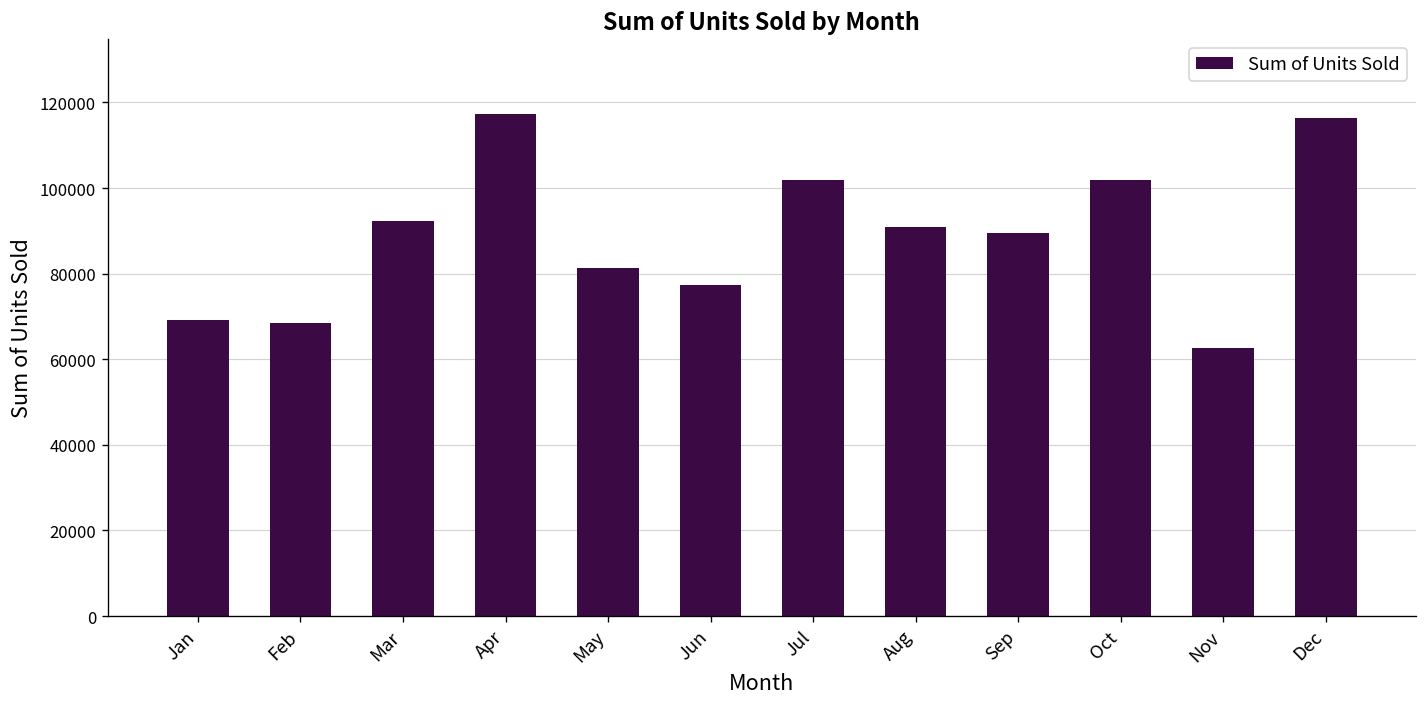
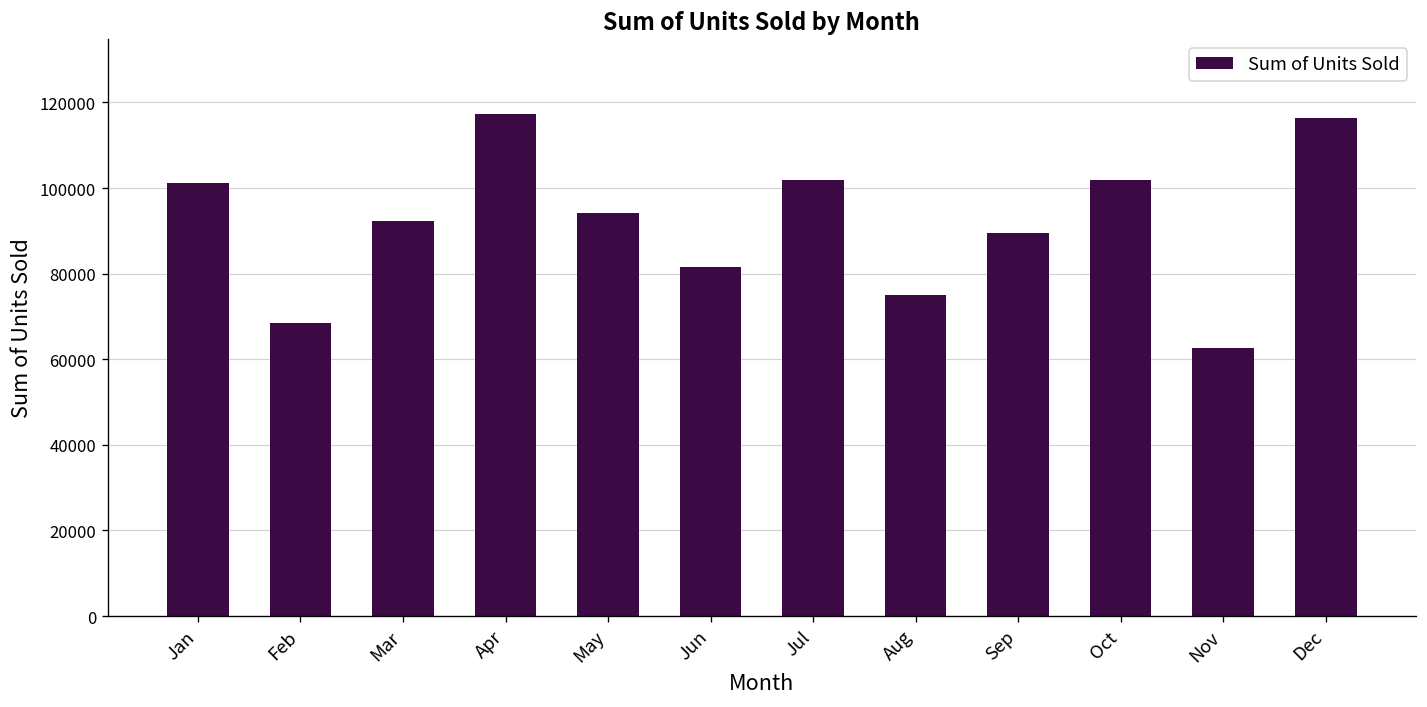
  {
-   "Jan": 69000,
+   "Jan": 101000,
    "Feb": 68000,
    "Mar": 92000,
    "Apr": 117000,
-   "May": 81000,
-   "Jun": 77000,
+   "May": 94000,
+   "Jun": 82000,
    "Jul": 102000,
-   "Aug": 91000,
+   "Aug": 75000,
    "Sep": 89000,
    "Oct": 102000,
    "Nov": 63000,
    "Dec": 116000
  }
